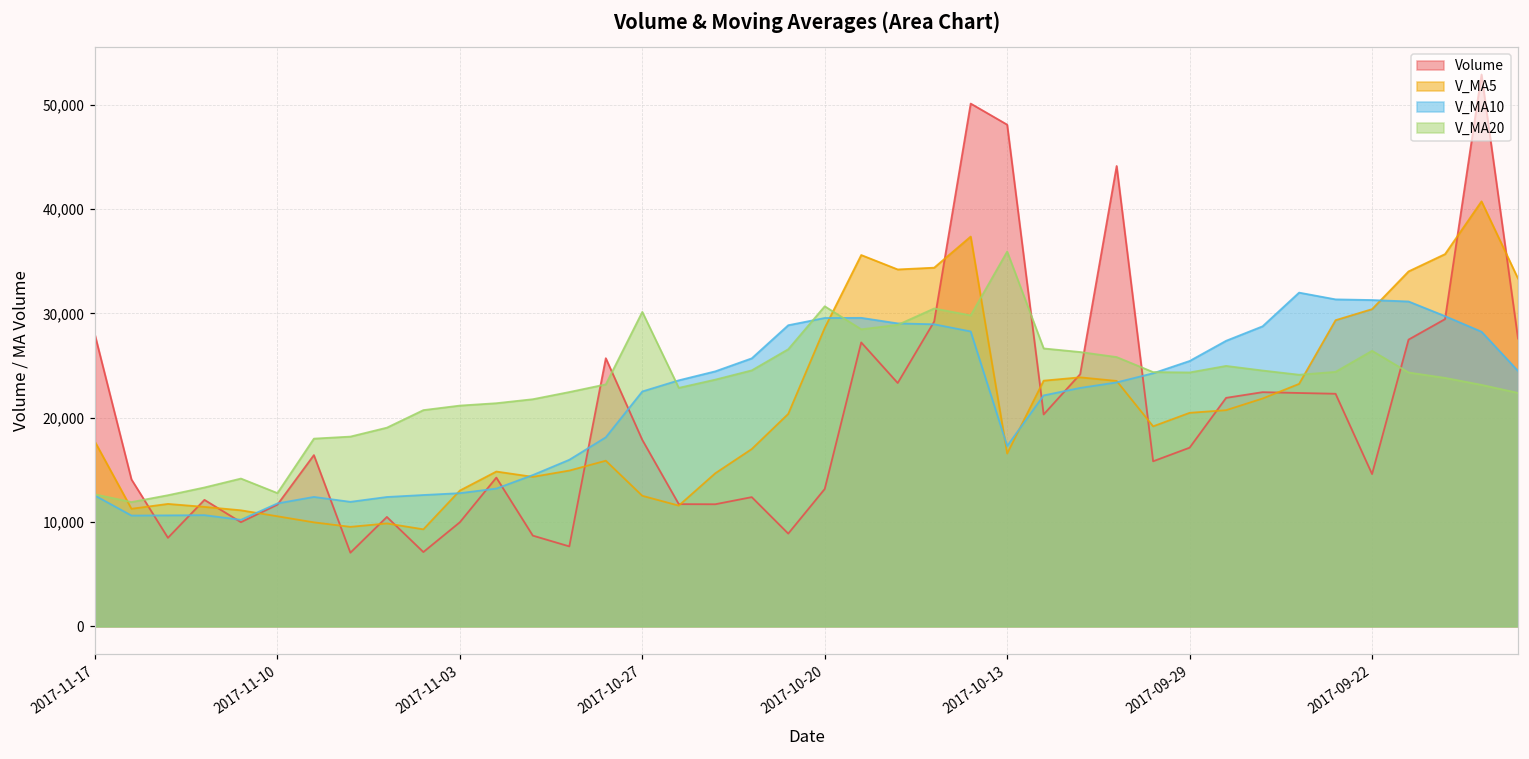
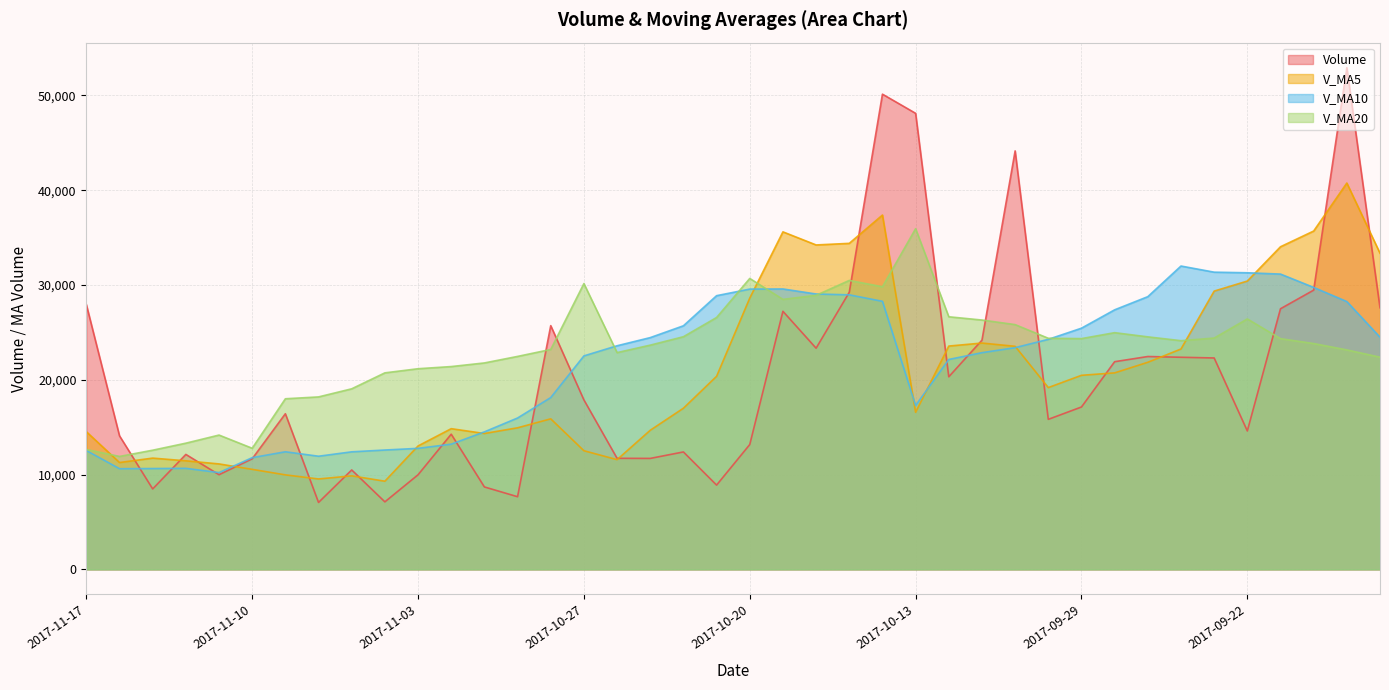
  {
    "Volume": {
      "2017-11-17": "28,000",
      "2017-11-03": "10,000",
      "2017-10-27": "18,000",
      "2017-10-20": "13,000",
      "2017-10-13": "48,000",
      "2017-09-29": "17,000",
      "2017-09-22": "15,000"
    },
    "V_MA5": {
-     "2017-11-17": "18,000",
+     "2017-11-17": "15,000",
      "2017-11-10": "11,000",
      "2017-10-27": "13,000",
      "2017-10-20": "29,000",
      "2017-10-13": "17,000",
      "2017-09-29": "20,000",
      "2017-09-22": "30,000"
    },
    "V_MA10": {
      "2017-10-27": "23,000",
      "2017-10-20": "30,000",
      "2017-10-13": "17,000",
      "2017-09-29": "25,000",
      "2017-09-22": "31,000"
    },
    "V_MA20": {
      "2017-11-10": "13,000",
      "2017-11-03": "21,000",
      "2017-10-27": "30,000",
      "2017-10-20": "31,000",
      "2017-10-13": "36,000",
      "2017-09-29": "24,000",
      "2017-09-22": "26,000"
    }
  }
